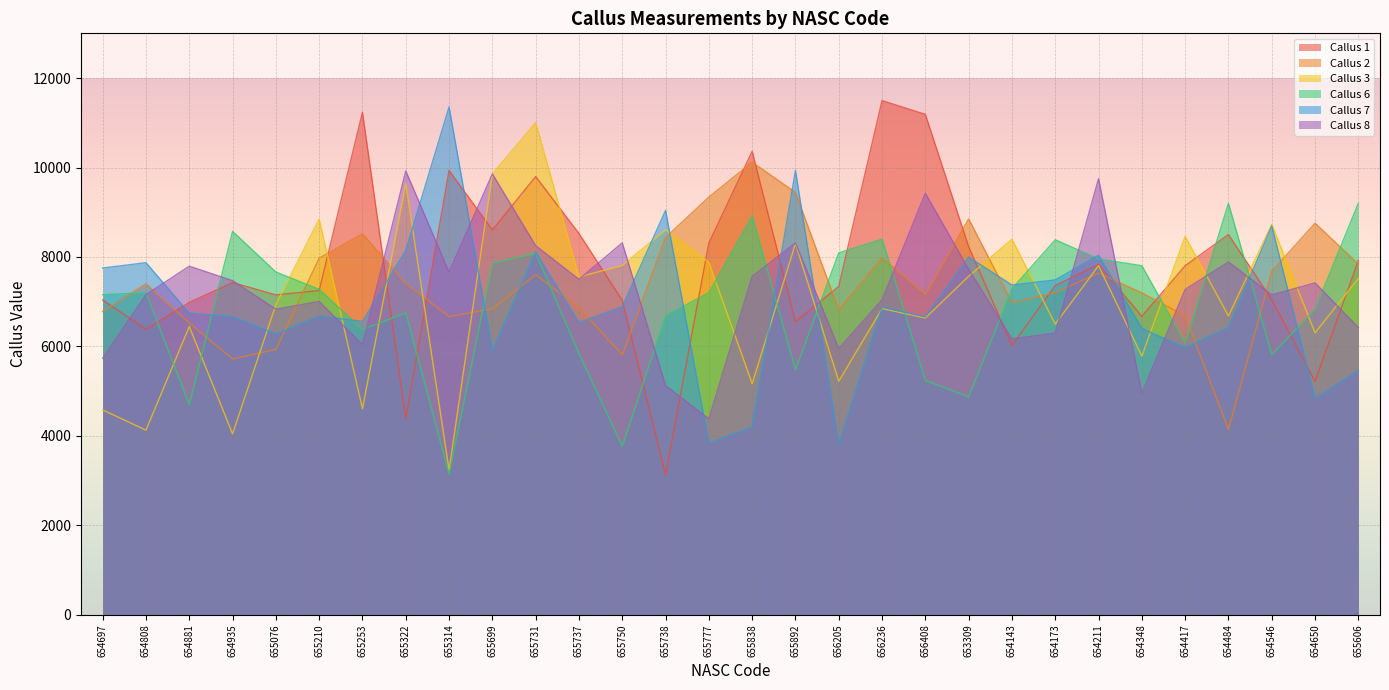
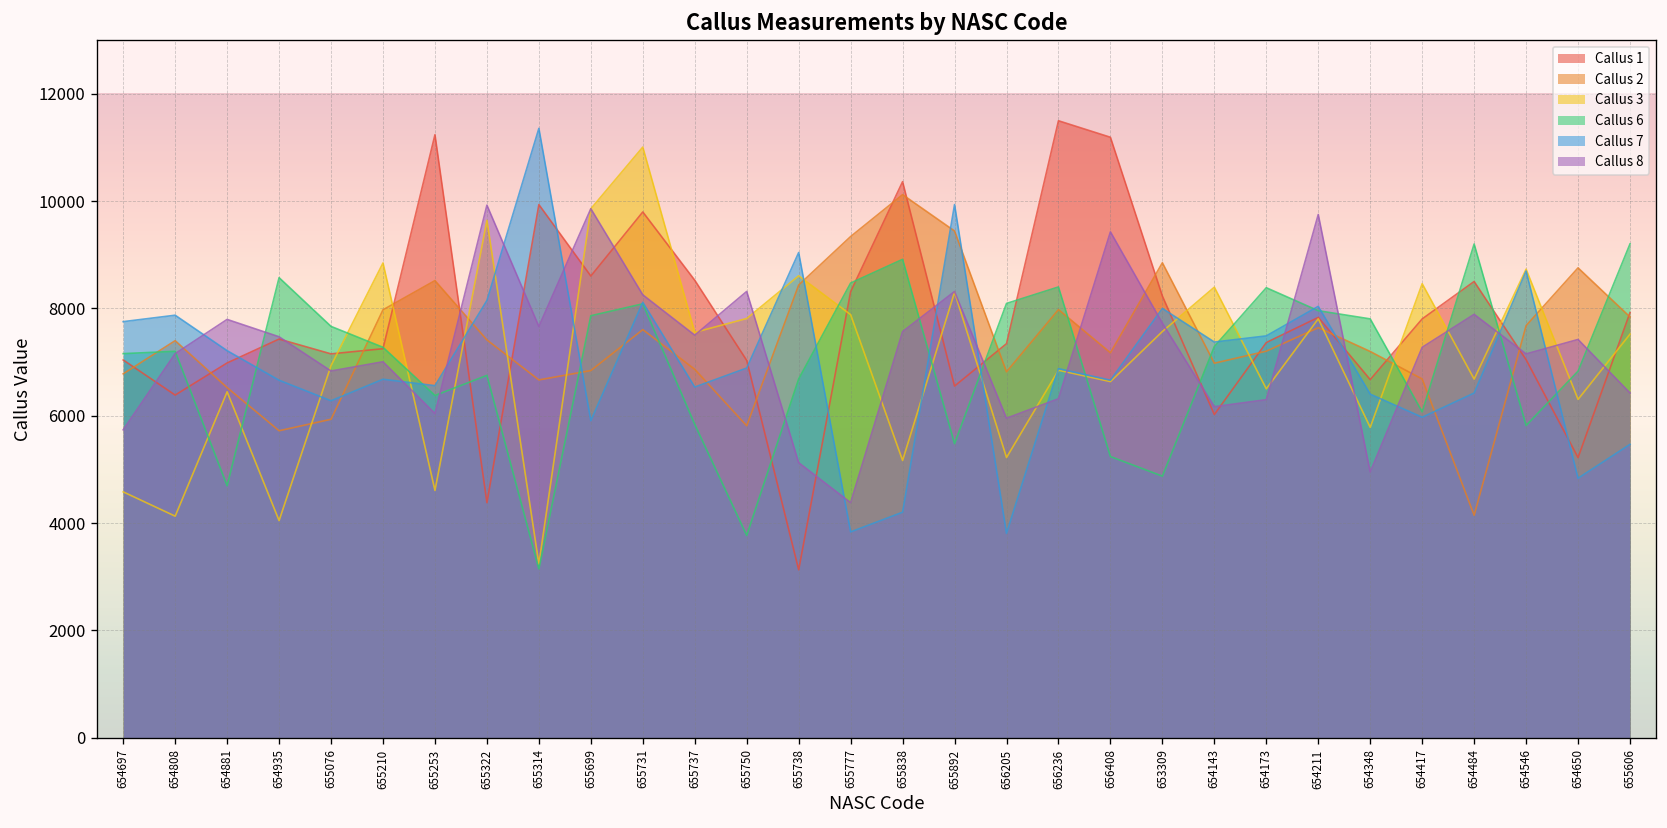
  {
    "Callus 3": {
      "654697": 4600,
      "654808": 4100,
      "654881": 6400,
      "654935": 4000,
      "655076": 6900,
      "655210": 8800,
      "655253": 4600,
      "655322": 9600,
      "655314": 3200,
      "655731": 11000,
      "655750": 7800,
      "655738": 8600,
      "655777": 7900,
      "655838": 5200,
      "656205": 5200,
      "653309": 7600,
      "654143": 8400,
      "654173": 6500,
      "654348": 5800,
      "654417": 8500,
      "654484": 6700,
      "654650": 6300,
      "655606": 7500
    },
    "Callus 6": {
      "654697": 7200,
      "654881": 4700,
      "654935": 8600,
      "655076": 7700,
      "655253": 6400,
      "655322": 6800,
      "655314": 3100,
      "655699": 7900,
      "655737": 5800,
      "655750": 3800,
      "655738": 6700,
-     "655777": 7200,
+     "655777": 8500,
      "655838": 8900,
      "655892": 5500,
      "656205": 8100,
      "656236": 8400,
      "656408": 5200,
      "653309": 4900,
      "654143": 7300,
      "654173": 8400,
      "654211": 8000,
      "654348": 7800,
      "654417": 6100,
      "654484": 9200,
      "654546": 5800,
      "654650": 6800,
      "655606": 9200
    },
    "Callus 7": {
      "654697": 7800,
      "654808": 7900,
-     "654881": 6700,
+     "654881": 7200,
      "654935": 6700,
      "655076": 6300,
      "655210": 6700,
      "655253": 6600,
      "655322": 8100,
      "655314": 11400,
      "655699": 5900,
      "655737": 6500,
      "655750": 6900,
      "655738": 9000,
      "655777": 3800,
      "655838": 4200,
      "655892": 9900,
      "656205": 3800,
      "653309": 8000,
      "654143": 7400,
      "654173": 7500,
      "654211": 8000,
      "654348": 6400,
      "654417": 6000,
      "654484": 6400,
      "654650": 4800,
      "655606": 5500
    },
    "Callus 8": {
      "654697": 5700,
      "654881": 7800,
      "655076": 6800,
      "655210": 7000,
      "655253": 6000,
      "655322": 9900,
      "655314": 7700,
      "655731": 8300,
      "655750": 8300,
      "655738": 5100,
      "655777": 4400,
      "655838": 7600,
      "656205": 6000,
-     "656236": 7000,
+     "656236": 6300,
      "656408": 9400,
      "653309": 7700,
      "654143": 6200,
      "654173": 6300,
      "654211": 9700,
      "654348": 5000,
      "654417": 7300,
      "654484": 7900,
      "654546": 7200,
      "654650": 7400,
      "655606": 6400
    }
  }
